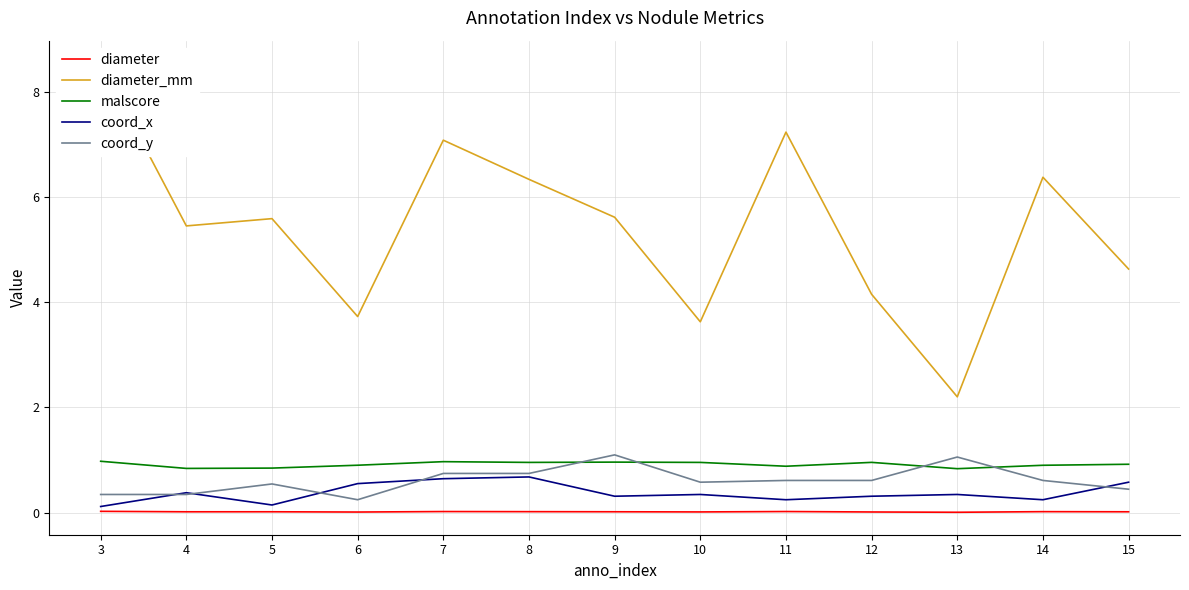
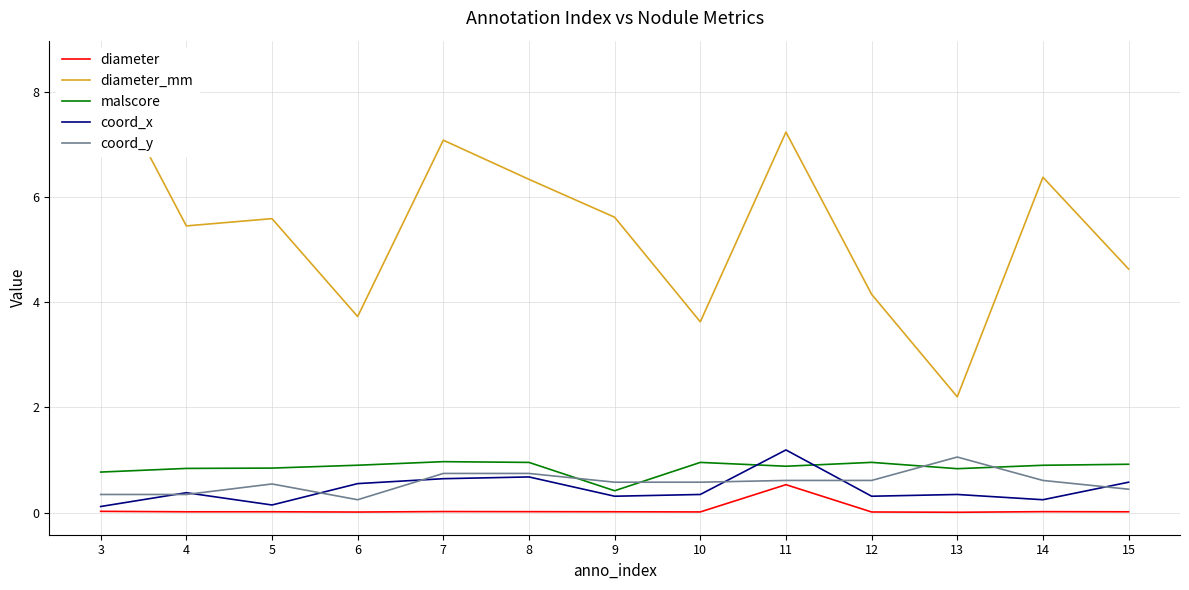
  {
    "diameter": {
      "3": 0.0,
      "4": 0.0,
      "5": 0.0,
      "6": 0.0,
      "7": 0.0,
      "8": 0.0,
      "9": 0.0,
      "10": 0.0,
-     "11": 0.0,
+     "11": 0.5,
      "12": 0.0,
      "13": 0.0,
      "14": 0.0,
      "15": 0.0
    },
    "diameter_mm": {
      "4": 5.5,
      "5": 5.6,
      "6": 3.7,
      "7": 7.1,
      "8": 6.3,
      "9": 5.6,
      "10": 3.6,
      "11": 7.2,
      "12": 4.2,
      "13": 2.2,
      "14": 6.4,
      "15": 4.6
    },
    "malscore": {
-     "3": 1.0,
+     "3": 0.8,
      "4": 0.8,
      "5": 0.8,
      "6": 0.9,
      "7": 1.0,
      "8": 1.0,
-     "9": 1.0,
+     "9": 0.4,
      "10": 1.0,
      "11": 0.9,
      "12": 1.0,
      "13": 0.8,
      "14": 0.9,
      "15": 0.9
    },
    "coord_x": {
      "3": 0.1,
      "5": 0.1,
      "6": 0.6,
      "7": 0.6,
      "8": 0.7,
      "9": 0.3,
      "10": 0.3,
-     "11": 0.2,
+     "11": 1.2,
      "12": 0.3,
      "13": 0.3,
      "14": 0.2,
      "15": 0.6
    },
    "coord_y": {
      "3": 0.3,
      "5": 0.5,
      "6": 0.2,
      "7": 0.7,
      "8": 0.7,
-     "9": 1.1,
+     "9": 0.6,
      "10": 0.6,
      "11": 0.6,
      "12": 0.6,
      "13": 1.1,
      "14": 0.6,
      "15": 0.4
    }
  }
